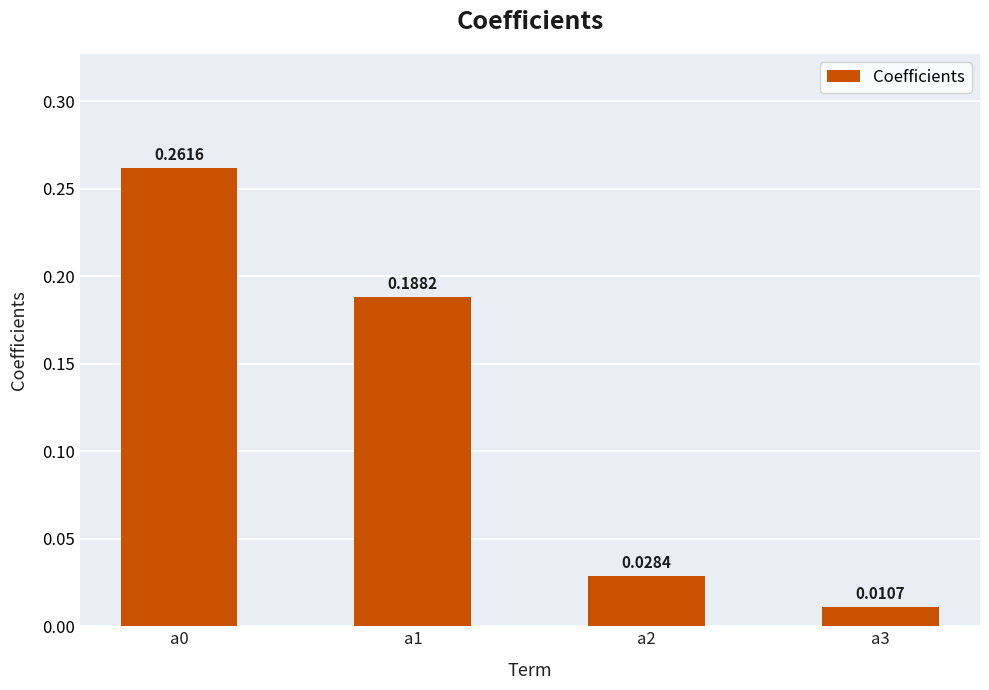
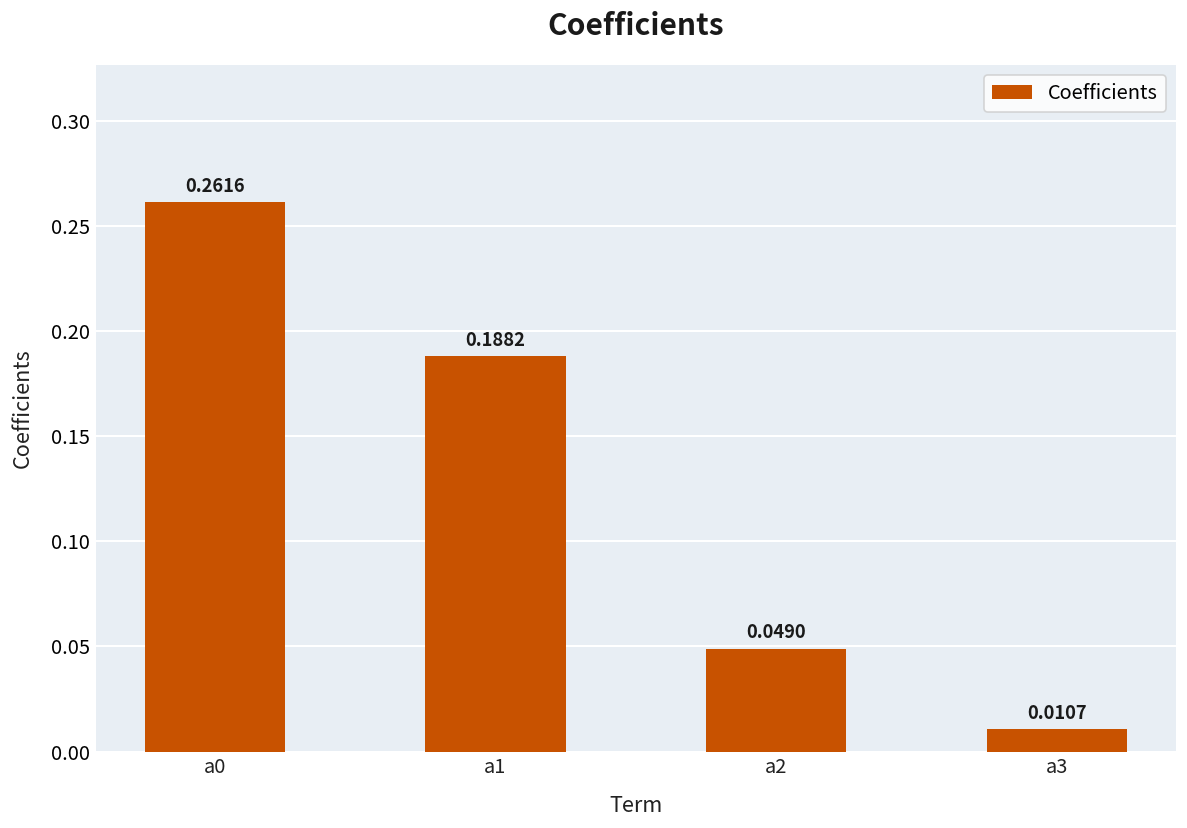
  {
    "a0": 0.2616,
    "a1": 0.1882,
-   "a2": 0.0284,
+   "a2": 0.0490,
    "a3": 0.0107
  }
